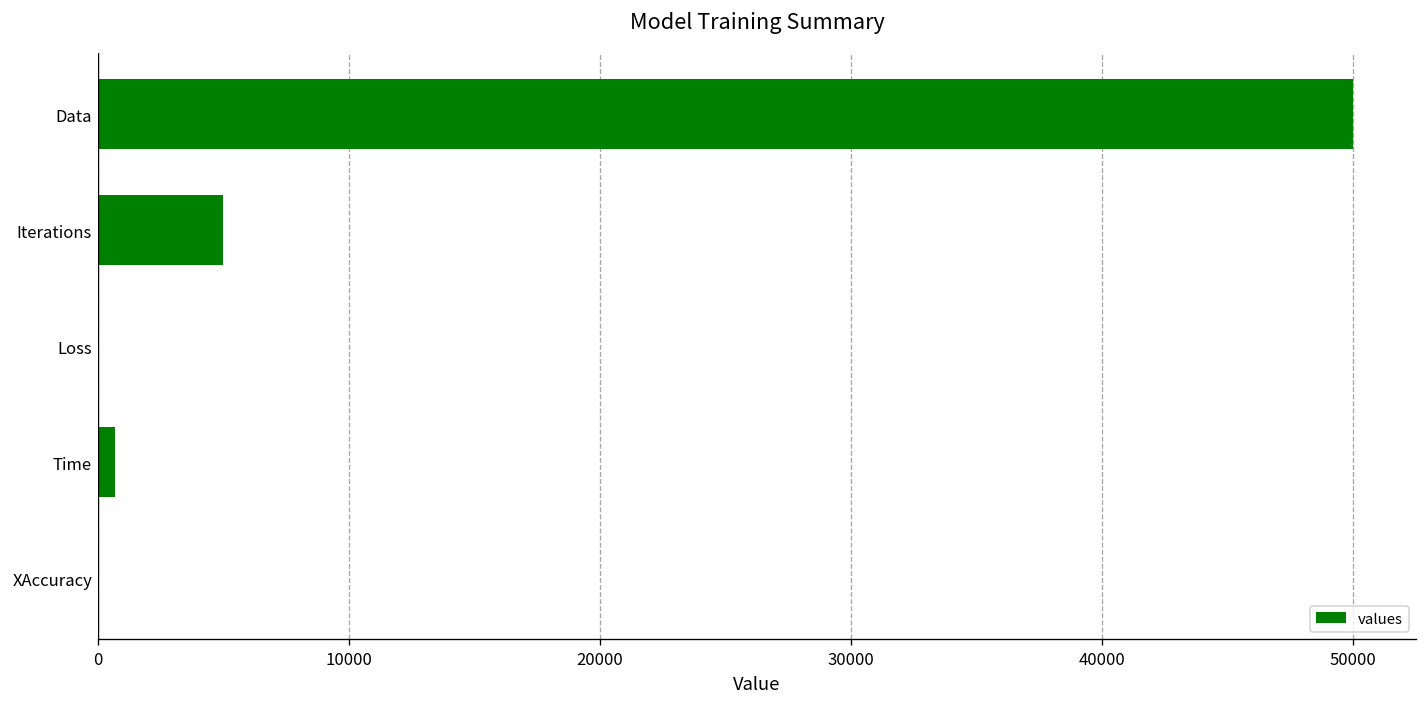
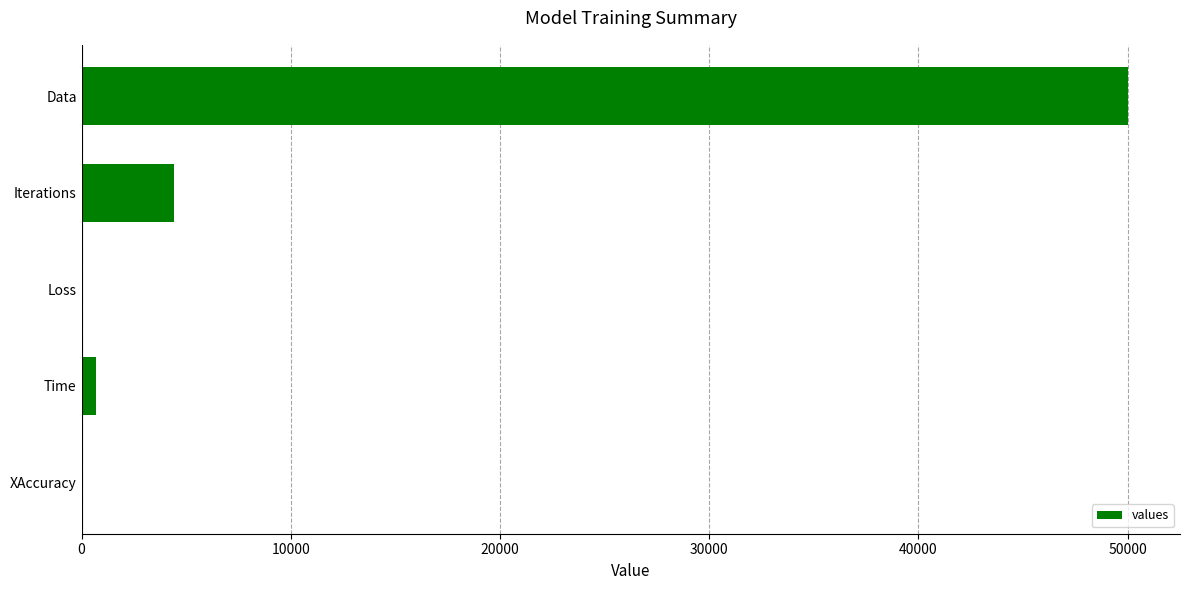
  {
    "Data": 50000,
-   "Iterations": 5000,
+   "Iterations": 4400,
    "Time": 700
  }
